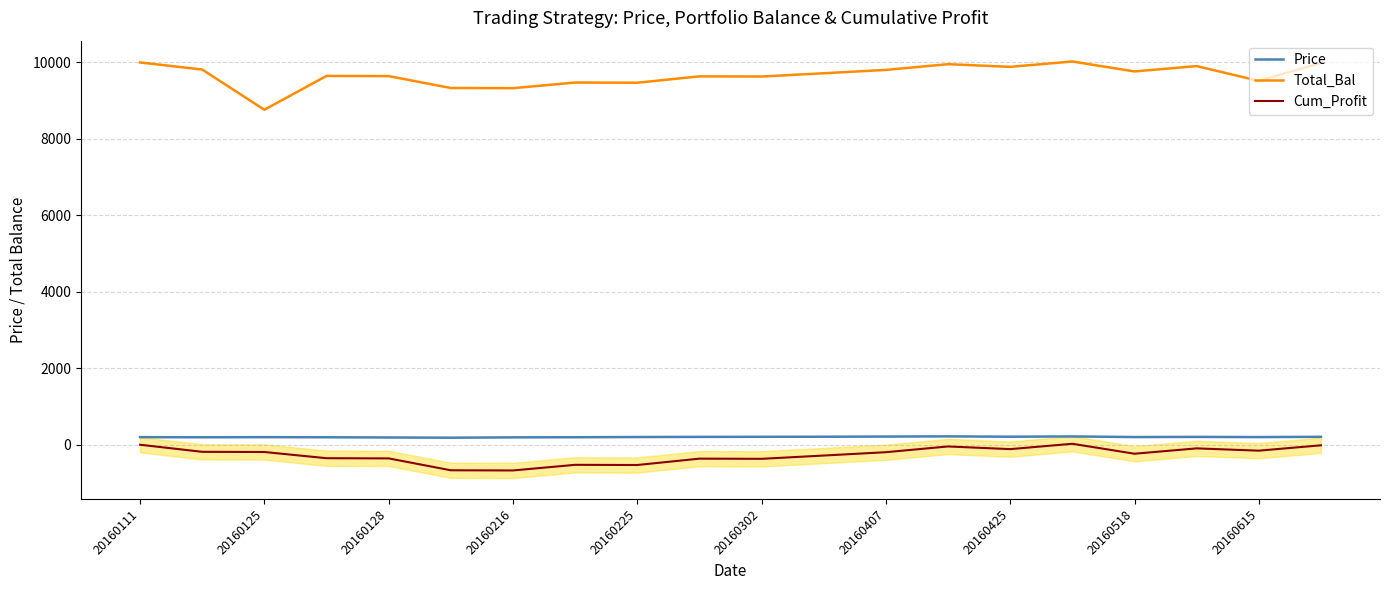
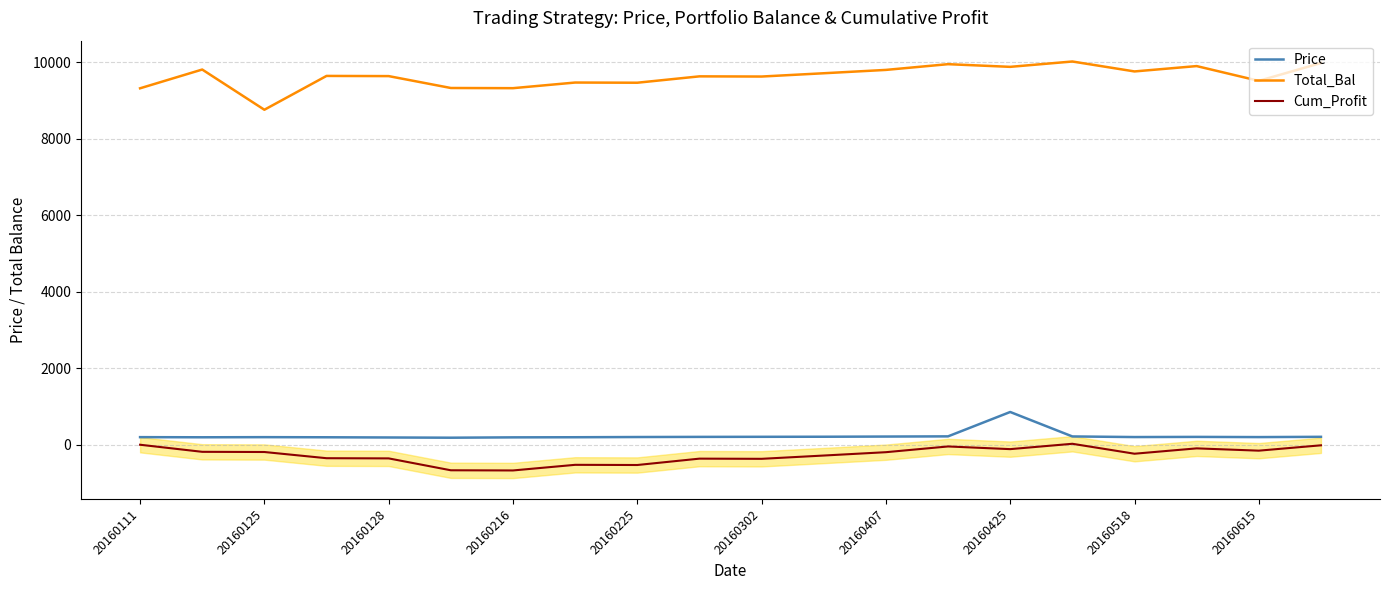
  {
    "Price": {
      "20160125": 200,
      "20160128": 200,
      "20160216": 200,
      "20160225": 200,
      "20160302": 200,
      "20160407": 200,
-     "20160425": 200,
+     "20160425": 900,
      "20160518": 200,
      "20160615": 200
    },
    "Total_Bal": {
-     "20160111": 10000,
+     "20160111": 9300,
      "20160125": 8800,
      "20160128": 9600,
      "20160216": 9300,
      "20160225": 9500,
      "20160302": 9600,
      "20160407": 9800,
      "20160425": 9900,
      "20160518": 9800
    },
    "Cum_Profit": {
      "20160111": 0,
      "20160125": -200,
      "20160128": -400,
      "20160216": -700,
      "20160225": -500,
      "20160302": -400,
      "20160407": -200,
      "20160425": -100,
      "20160518": -200,
      "20160615": -200
    }
  }
